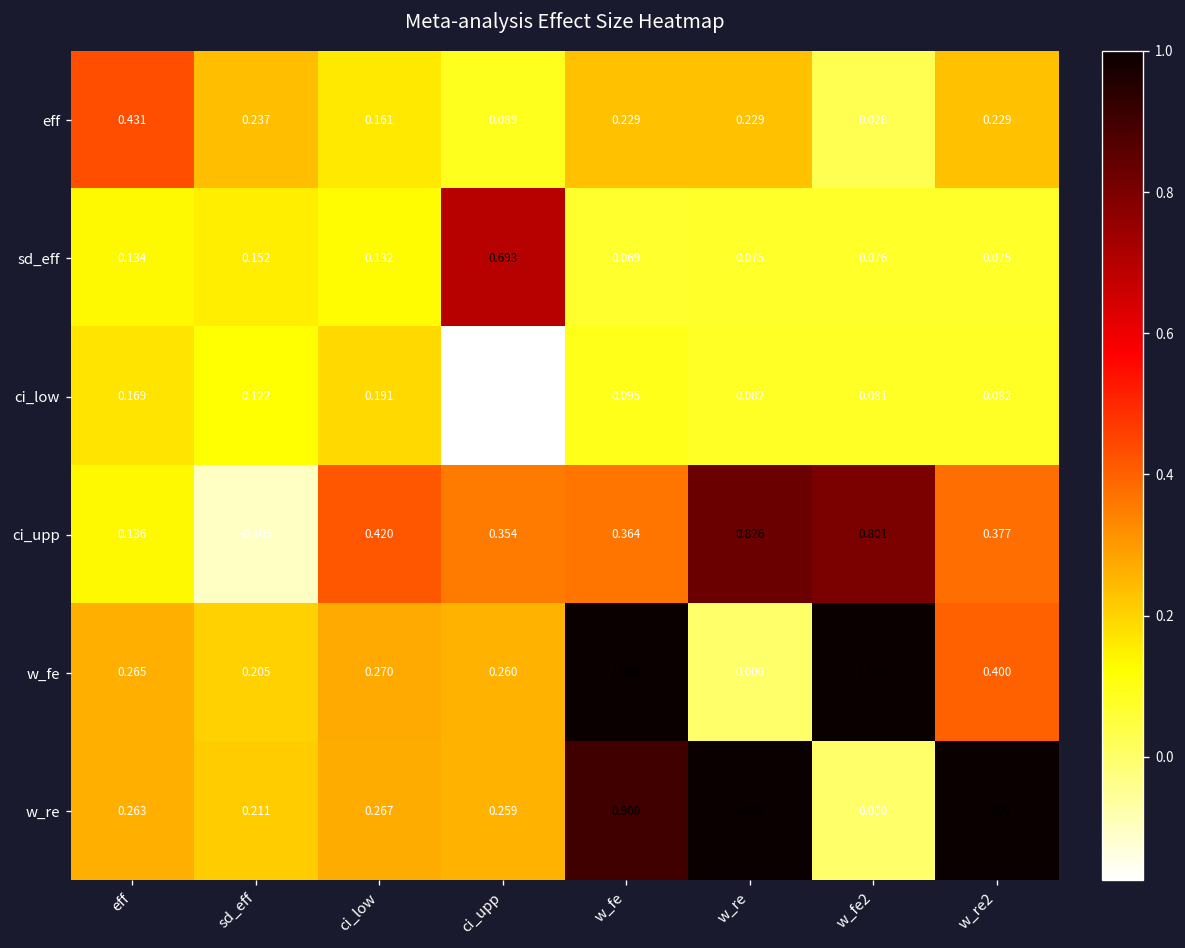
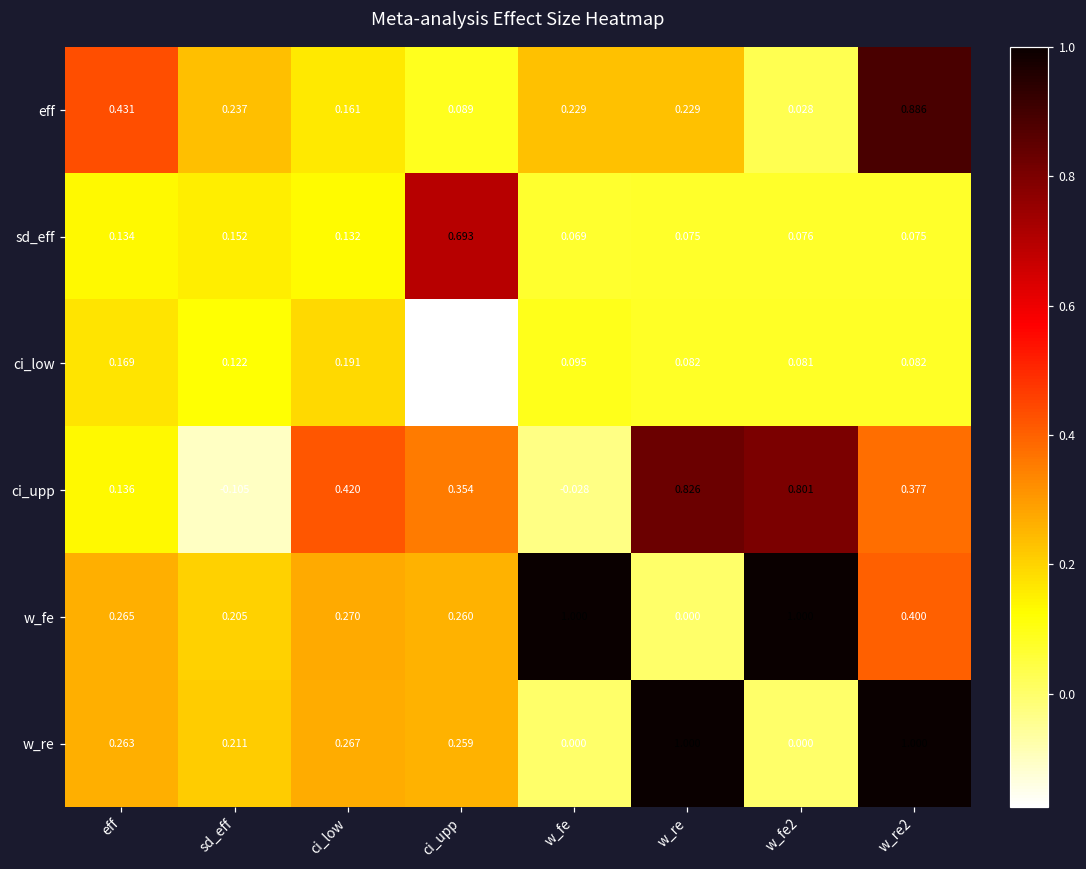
  {
    "eff": {
      "eff": 0.431,
      "sd_eff": 0.237,
      "ci_low": 0.161,
      "ci_upp": 0.089,
      "w_fe": 0.229,
      "w_re": 0.229,
      "w_fe2": 0.028,
-     "w_re2": 0.229
+     "w_re2": 0.886
    },
    "sd_eff": {
      "eff": 0.134,
      "sd_eff": 0.152,
      "ci_low": 0.132,
      "ci_upp": 0.693,
      "w_fe": 0.069,
      "w_re": 0.075,
      "w_fe2": 0.076,
      "w_re2": 0.075
    },
    "ci_low": {
      "eff": 0.169,
      "sd_eff": 0.122,
      "ci_low": 0.191,
      "w_fe": 0.095,
      "w_re": 0.082,
      "w_fe2": 0.081,
      "w_re2": 0.082
    },
    "ci_upp": {
      "eff": 0.136,
      "sd_eff": -0.105,
      "ci_low": 0.420,
      "ci_upp": 0.354,
-     "w_fe": 0.364,
+     "w_fe": -0.028,
      "w_re": 0.826,
      "w_fe2": 0.801,
      "w_re2": 0.377
    },
    "w_fe": {
      "eff": 0.265,
      "sd_eff": 0.205,
      "ci_low": 0.270,
      "ci_upp": 0.260,
      "w_re": 0.000,
      "w_re2": 0.400
    },
    "w_re": {
      "eff": 0.263,
      "sd_eff": 0.211,
      "ci_low": 0.267,
      "ci_upp": 0.259,
-     "w_fe": 0.900,
+     "w_fe": 0.000,
      "w_fe2": 0.000
    }
  }
